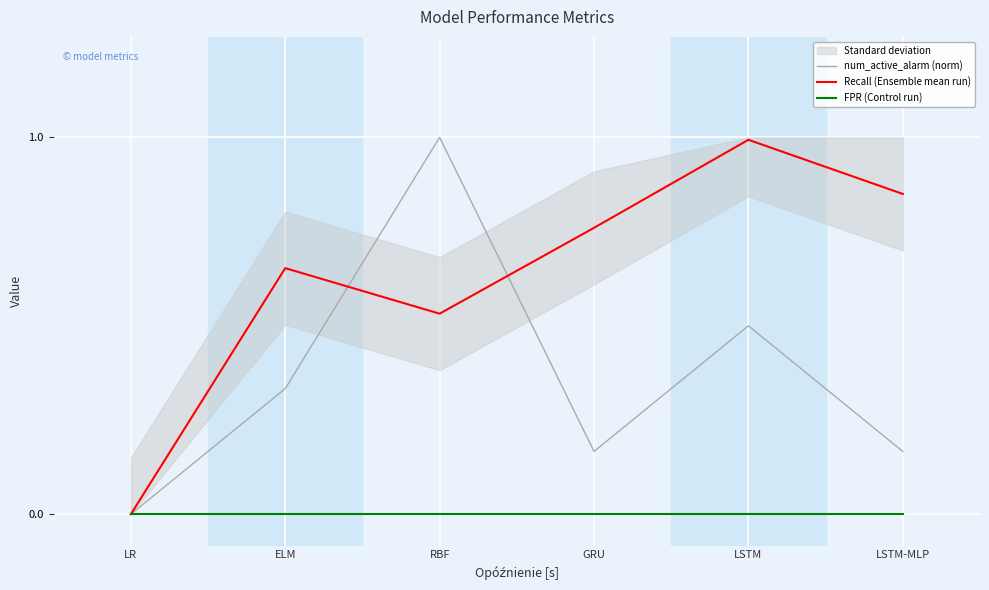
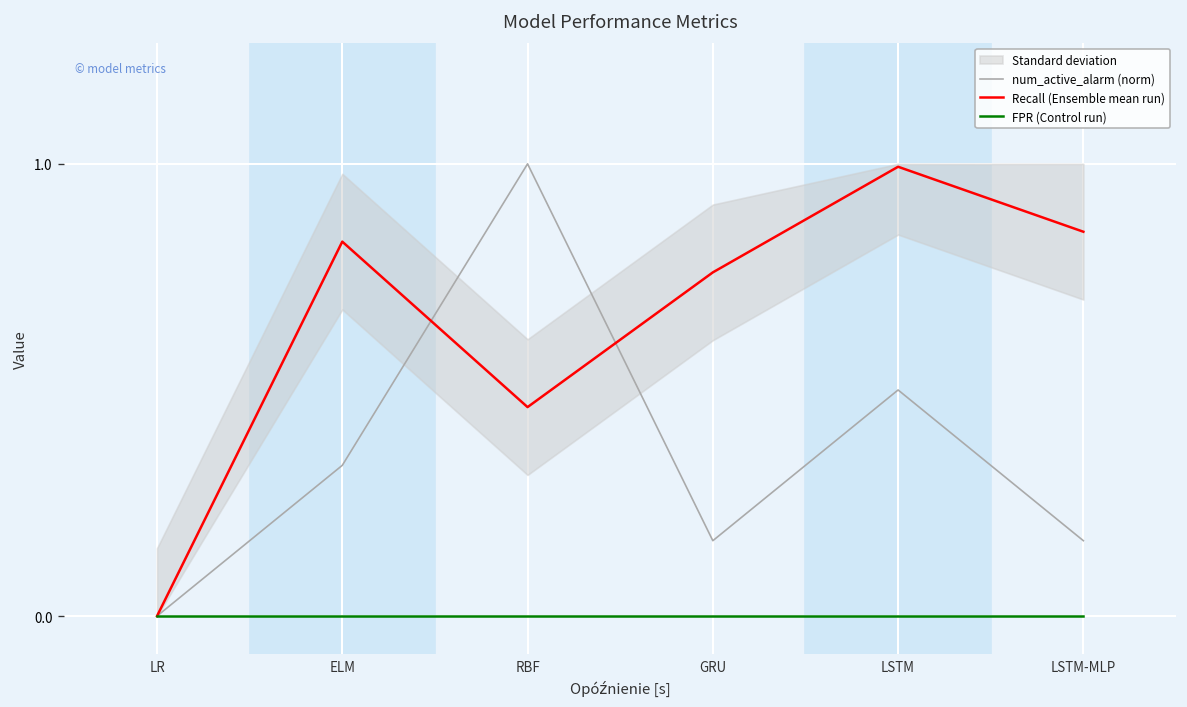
  {
    "Recall (Ensemble mean run)": {
-     "ELM": 0.65,
-     "RBF": 0.53,
+     "ELM": 0.83,
+     "RBF": 0.46,
      "GRU": 0.76,
      "LSTM-MLP": 0.85
    },
    "FPR (Control run)": {
      "ELM": 0.00,
      "RBF": 0.00,
      "GRU": 0.00,
      "LSTM": 0.00,
      "LSTM-MLP": 0.00
    }
  }
